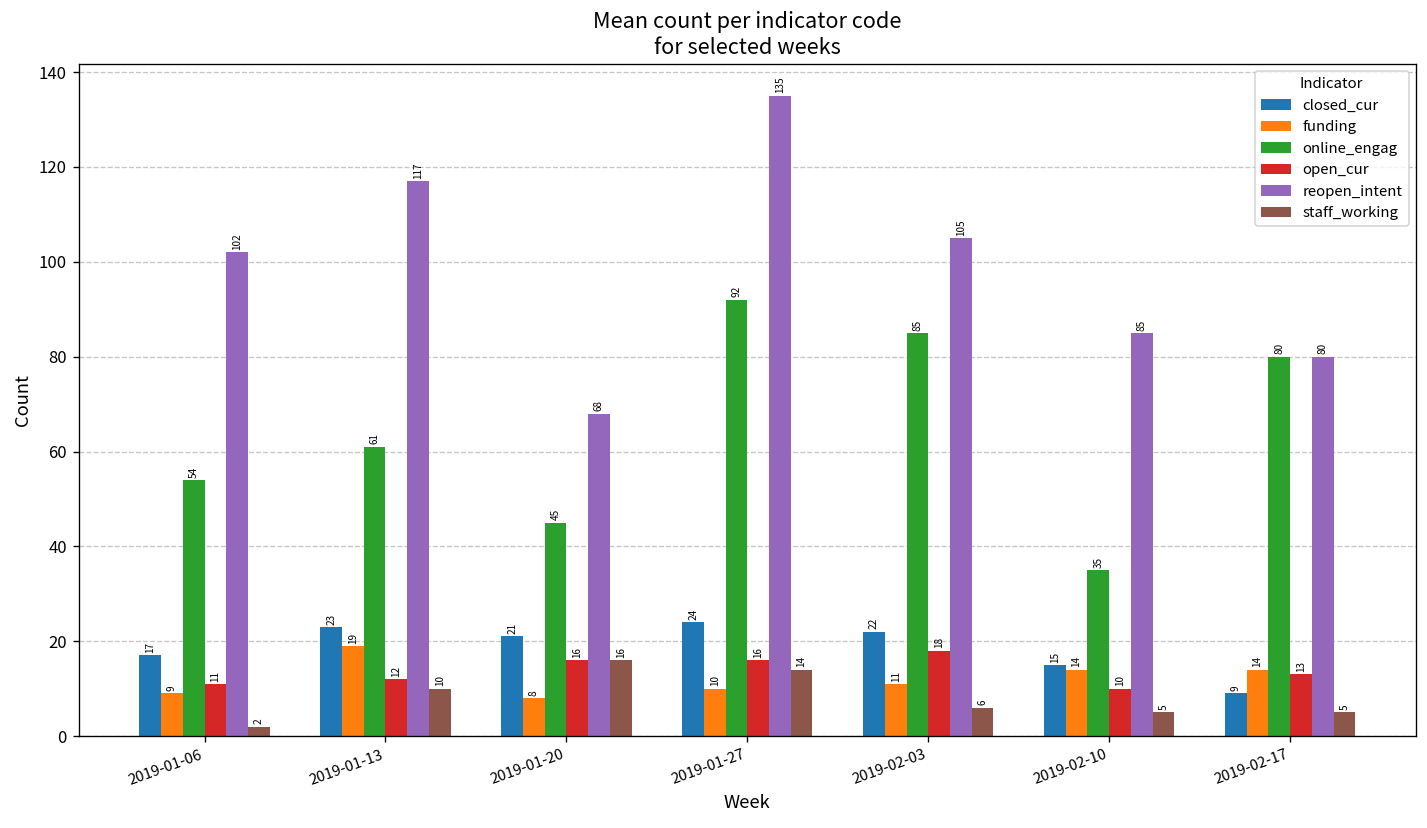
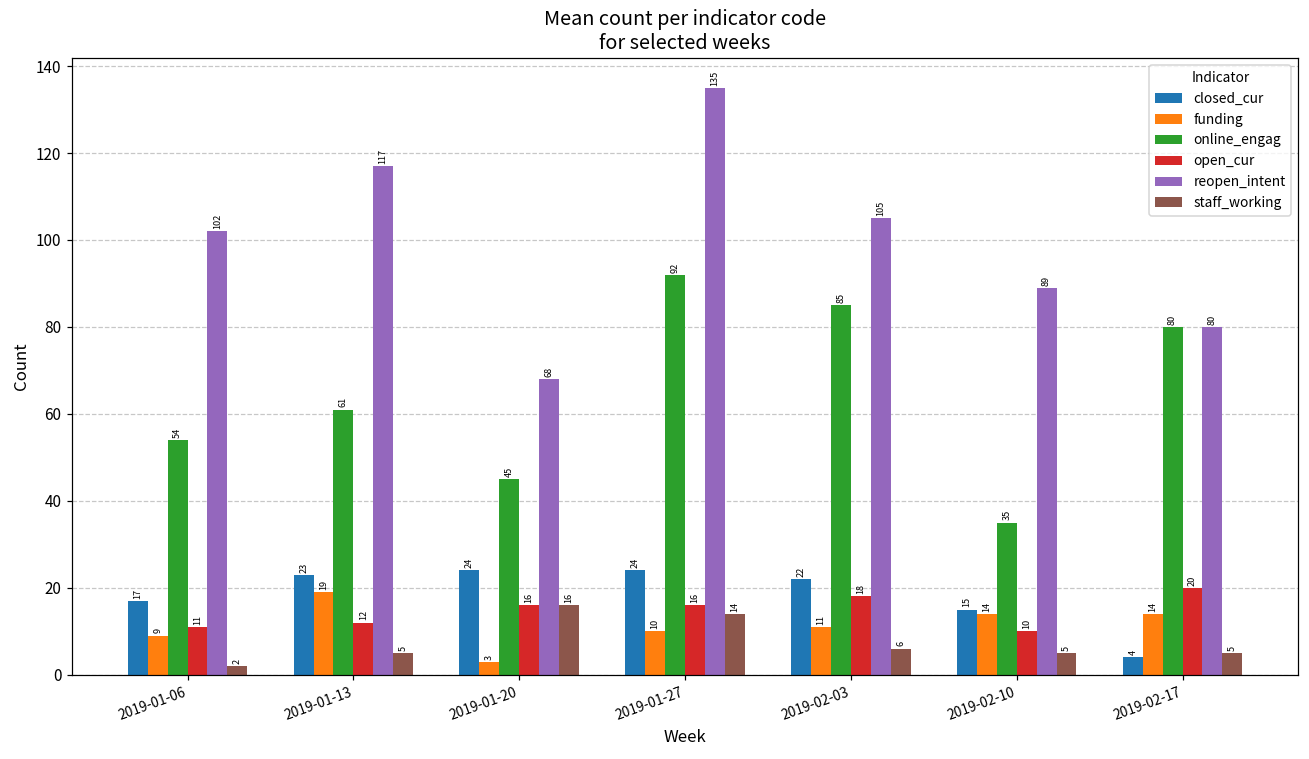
  {
    "closed_cur": {
      "2019-01-06": 17,
      "2019-01-13": 23,
-     "2019-01-20": 21,
+     "2019-01-20": 24,
      "2019-01-27": 24,
      "2019-02-03": 22,
      "2019-02-10": 15,
-     "2019-02-17": 9
+     "2019-02-17": 4
    },
    "funding": {
      "2019-01-06": 9,
      "2019-01-13": 19,
-     "2019-01-20": 8,
+     "2019-01-20": 3,
      "2019-01-27": 10,
      "2019-02-03": 11,
      "2019-02-10": 14,
      "2019-02-17": 14
    },
    "online_engag": {
      "2019-01-06": 54,
      "2019-01-13": 61,
      "2019-01-20": 45,
      "2019-01-27": 92,
      "2019-02-03": 85,
      "2019-02-10": 35,
      "2019-02-17": 80
    },
    "open_cur": {
      "2019-01-06": 11,
      "2019-01-13": 12,
      "2019-01-20": 16,
      "2019-01-27": 16,
      "2019-02-03": 18,
      "2019-02-10": 10,
-     "2019-02-17": 13
+     "2019-02-17": 20
    },
    "reopen_intent": {
      "2019-01-06": 102,
      "2019-01-13": 117,
      "2019-01-20": 68,
      "2019-01-27": 135,
      "2019-02-03": 105,
-     "2019-02-10": 85,
+     "2019-02-10": 89,
      "2019-02-17": 80
    },
    "staff_working": {
      "2019-01-06": 2,
-     "2019-01-13": 10,
+     "2019-01-13": 5,
      "2019-01-20": 16,
      "2019-01-27": 14,
      "2019-02-03": 6,
      "2019-02-10": 5,
      "2019-02-17": 5
    }
  }
